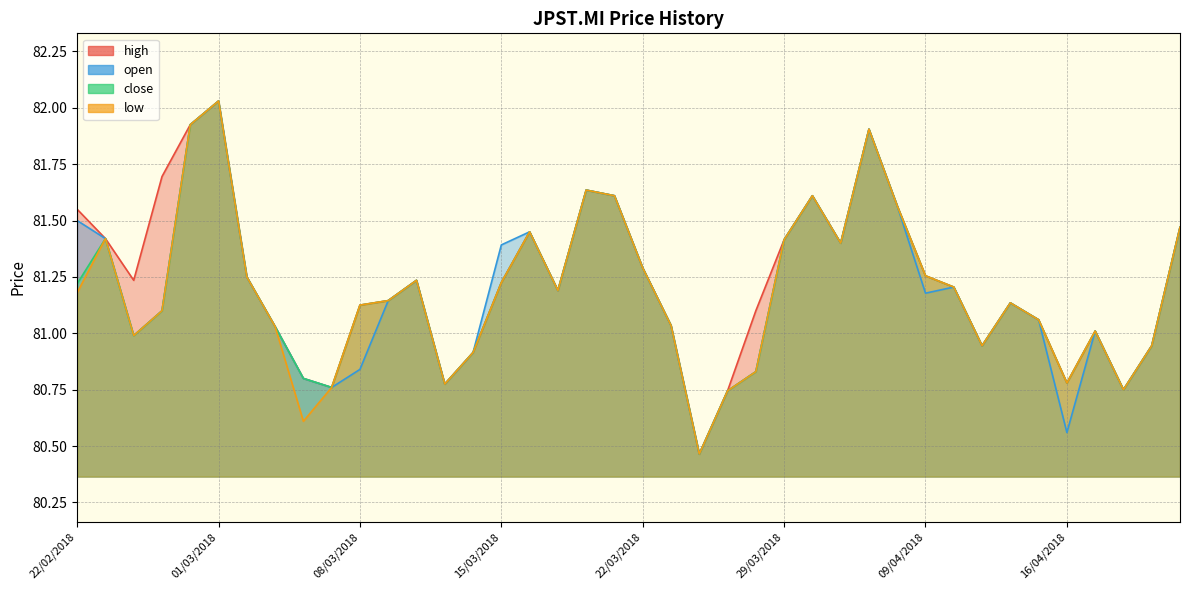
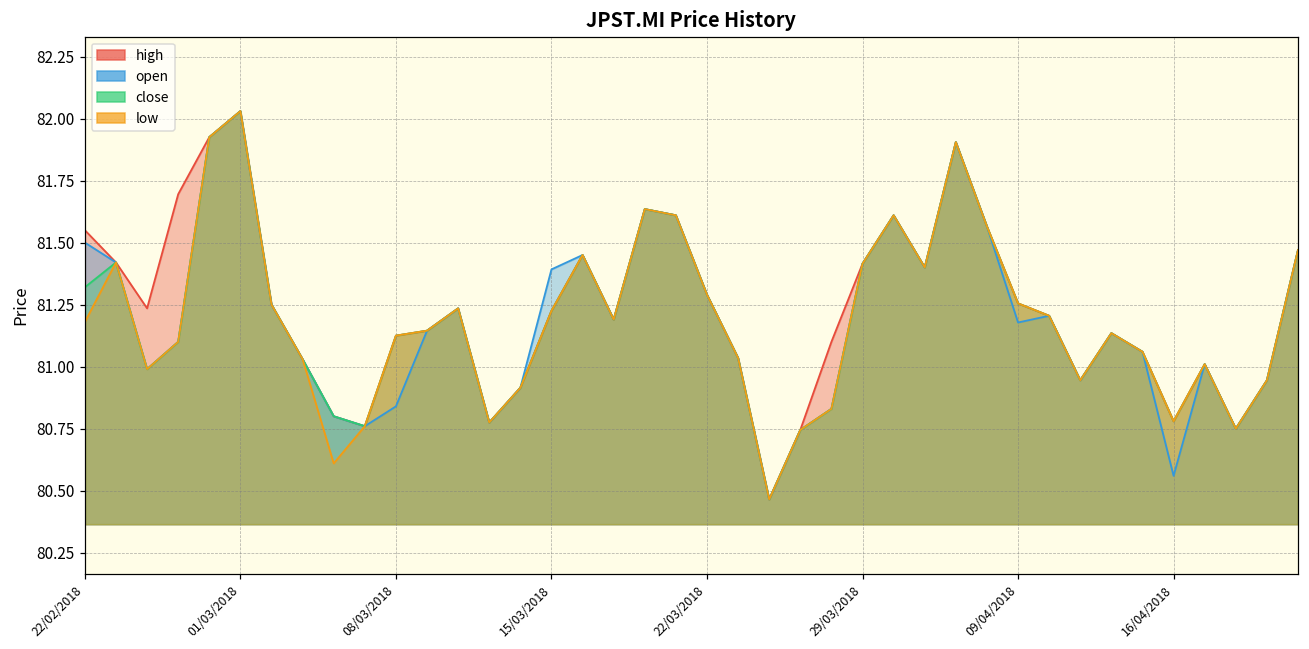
  {
    "open": {
      "22/02/2018": 81.50,
      "08/03/2018": 80.84,
      "15/03/2018": 81.39,
      "09/04/2018": 81.18,
      "16/04/2018": 80.56
    },
    "close": {
-     "22/02/2018": 81.22
+     "22/02/2018": 81.32
    }
  }
